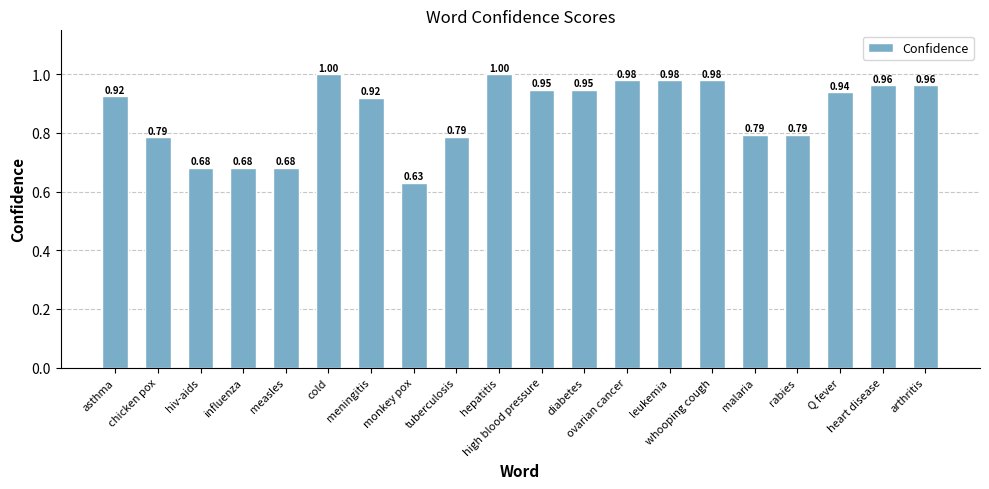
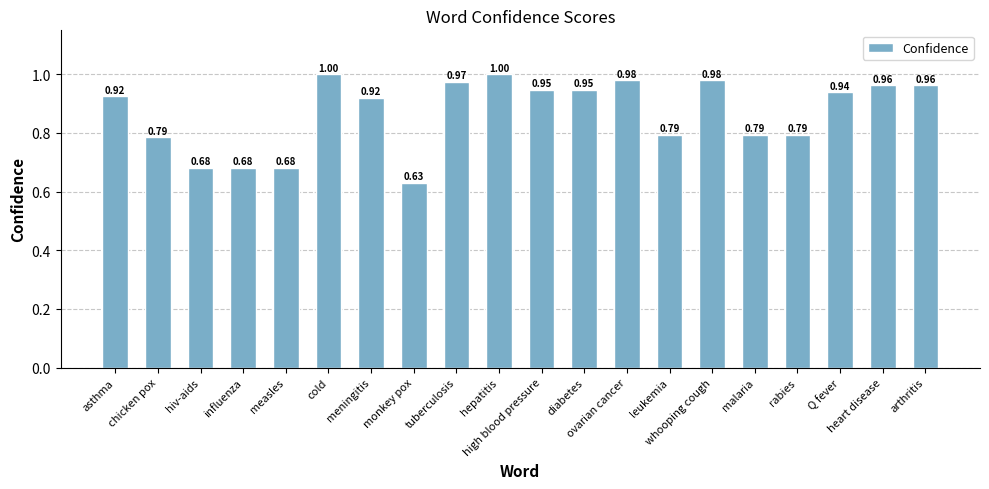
  {
    "asthma": 0.92,
    "chicken pox": 0.79,
    "hiv-aids": 0.68,
    "influenza": 0.68,
    "measles": 0.68,
    "cold": 1.00,
    "meningitis": 0.92,
    "monkey pox": 0.63,
-   "tuberculosis": 0.79,
+   "tuberculosis": 0.97,
    "hepatitis": 1.00,
    "high blood pressure": 0.95,
    "diabetes": 0.95,
    "ovarian cancer": 0.98,
-   "leukemia": 0.98,
+   "leukemia": 0.79,
    "whooping cough": 0.98,
    "malaria": 0.79,
    "rabies": 0.79,
    "Q fever": 0.94,
    "heart disease": 0.96,
    "arthritis": 0.96
  }
